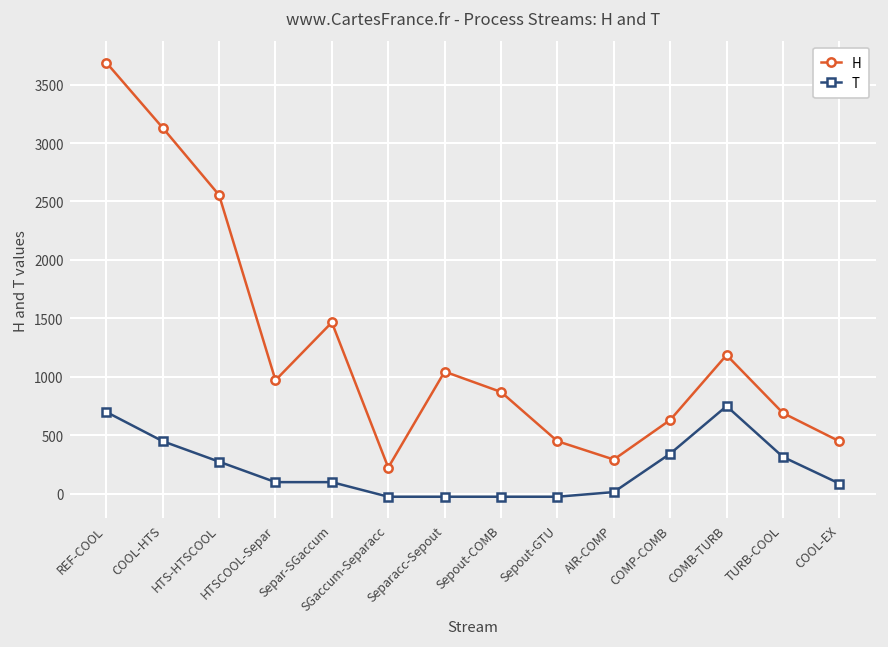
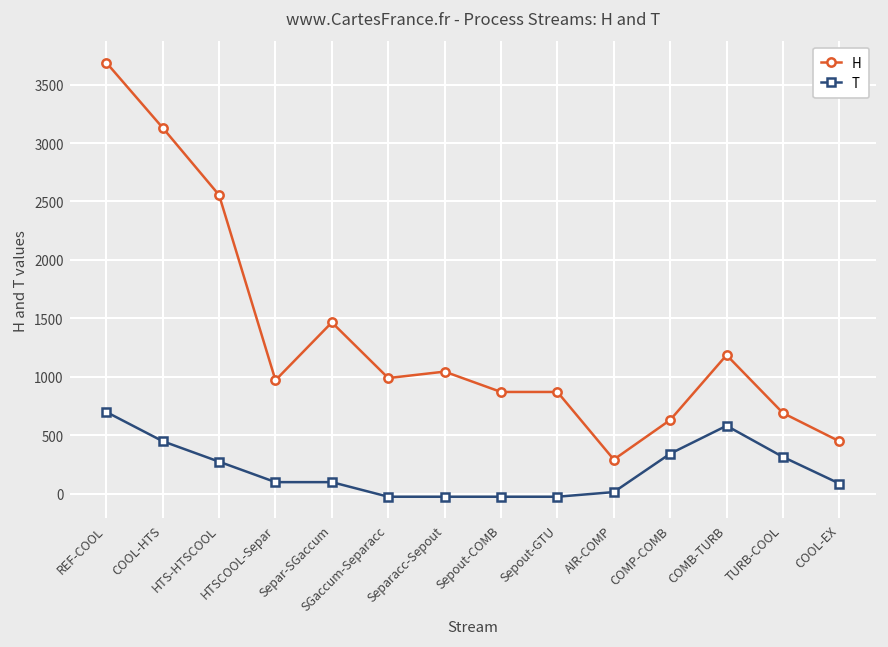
  {
    "H": {
      "REF-COOL": 3700,
      "COOL-HTS": 3100,
      "HTS-HTSCOOL": 2600,
      "HTSCOOL-Separ": 1000,
      "Separ-SGaccum": 1500,
-     "SGaccum-Separacc": 200,
+     "SGaccum-Separacc": 1000,
      "Separacc-Sepout": 1000,
      "Sepout-COMB": 900,
-     "Sepout-GTU": 500,
+     "Sepout-GTU": 900,
      "AIR-COMP": 300,
      "COMP-COMB": 600,
      "COMB-TURB": 1200,
      "TURB-COOL": 700,
      "COOL-EX": 400
    },
    "T": {
      "REF-COOL": 700,
      "COOL-HTS": 500,
      "HTS-HTSCOOL": 300,
      "HTSCOOL-Separ": 100,
      "Separ-SGaccum": 100,
      "SGaccum-Separacc": 0,
      "Separacc-Sepout": 0,
      "Sepout-COMB": 0,
      "Sepout-GTU": 0,
      "AIR-COMP": 0,
      "COMP-COMB": 300,
-     "COMB-TURB": 800,
+     "COMB-TURB": 600,
      "TURB-COOL": 300,
      "COOL-EX": 100
    }
  }
